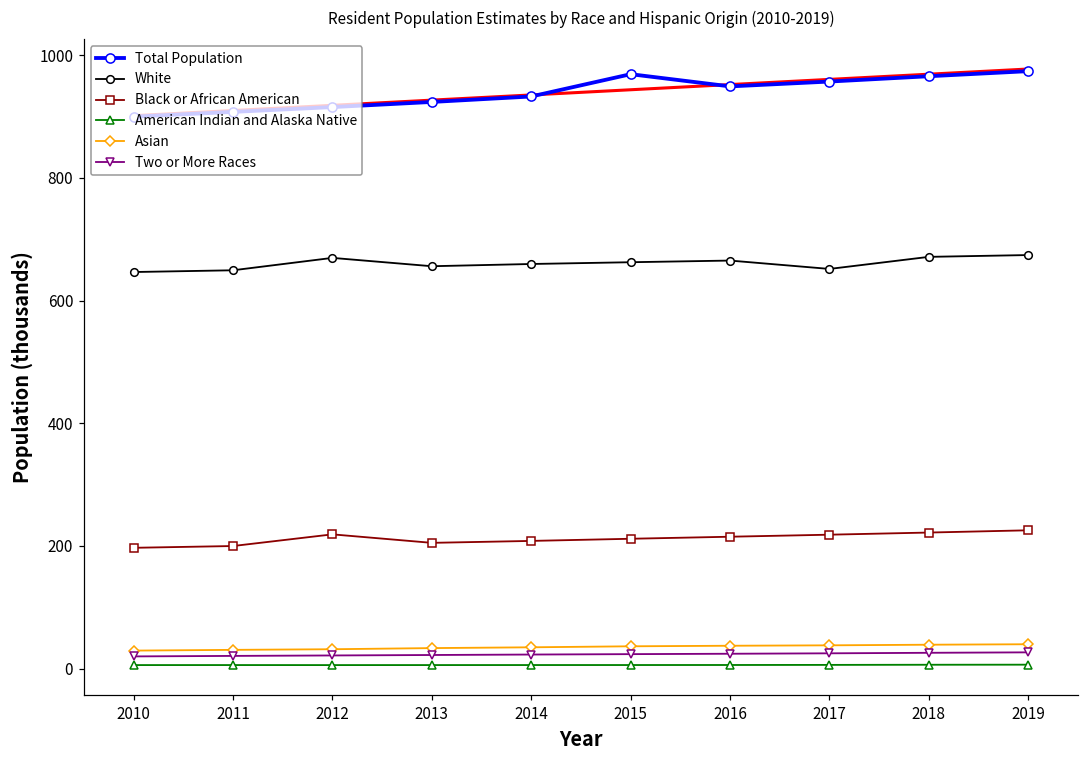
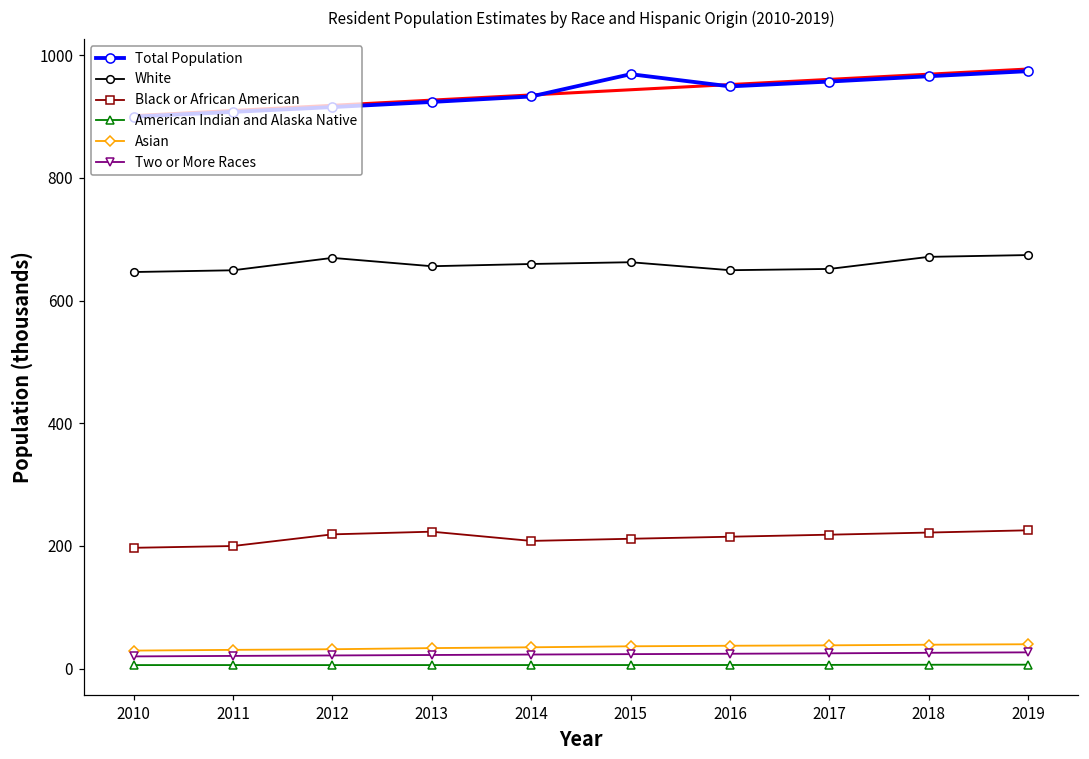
  {
    "Total Population": {
      "2015": 970
    },
    "White": {
      "2010": 650,
      "2011": 650,
      "2012": 670,
      "2013": 660,
      "2014": 660,
      "2015": 660,
-     "2016": 670,
+     "2016": 650,
      "2017": 650,
      "2018": 670,
      "2019": 670
    },
    "Black or African American": {
      "2010": 200,
      "2011": 200,
      "2012": 220,
-     "2013": 210,
+     "2013": 220,
      "2014": 210,
      "2015": 210,
      "2016": 220,
      "2017": 220,
      "2018": 220,
      "2019": 230
    },
    "American Indian and Alaska Native": {
      "2010": 10,
      "2011": 10,
      "2012": 10,
      "2013": 10,
      "2014": 10,
      "2015": 10,
      "2016": 10,
      "2017": 10,
      "2018": 10,
      "2019": 10
    },
    "Asian": {
      "2010": 30,
      "2011": 30,
      "2012": 30,
      "2013": 30,
      "2014": 30,
      "2015": 40,
      "2016": 40,
      "2017": 40,
      "2018": 40,
      "2019": 40
    },
    "Two or More Races": {
      "2010": 20,
      "2011": 20,
      "2012": 20,
      "2013": 20,
      "2014": 20,
      "2015": 20,
      "2016": 20,
      "2017": 30,
      "2018": 30,
      "2019": 30
    }
  }
